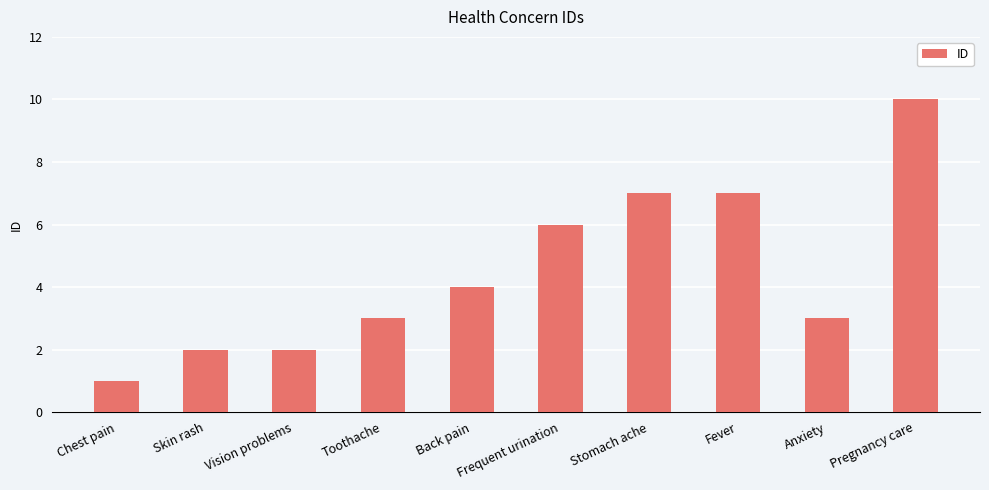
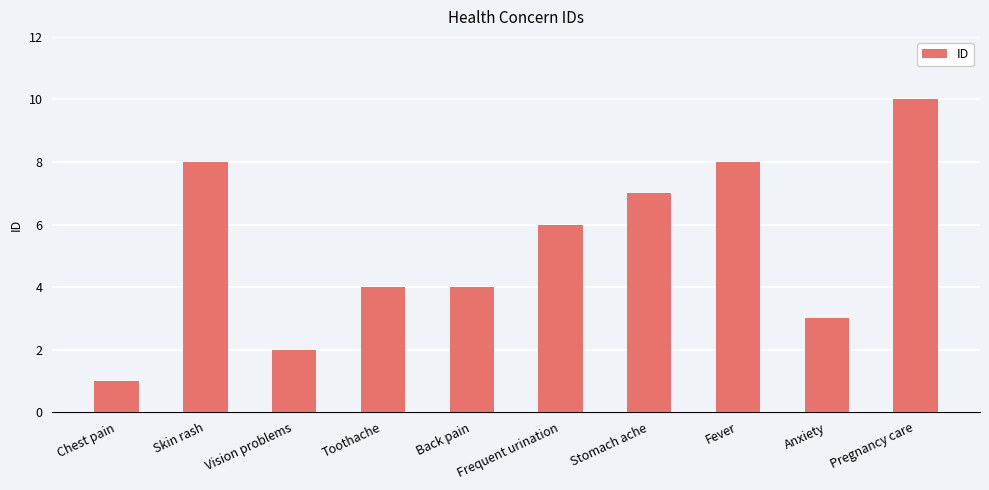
  {
    "Chest pain": 1,
-   "Skin rash": 2,
+   "Skin rash": 8,
    "Vision problems": 2,
-   "Toothache": 3,
+   "Toothache": 4,
    "Back pain": 4,
    "Frequent urination": 6,
    "Stomach ache": 7,
-   "Fever": 7,
+   "Fever": 8,
    "Anxiety": 3,
    "Pregnancy care": 10
  }
